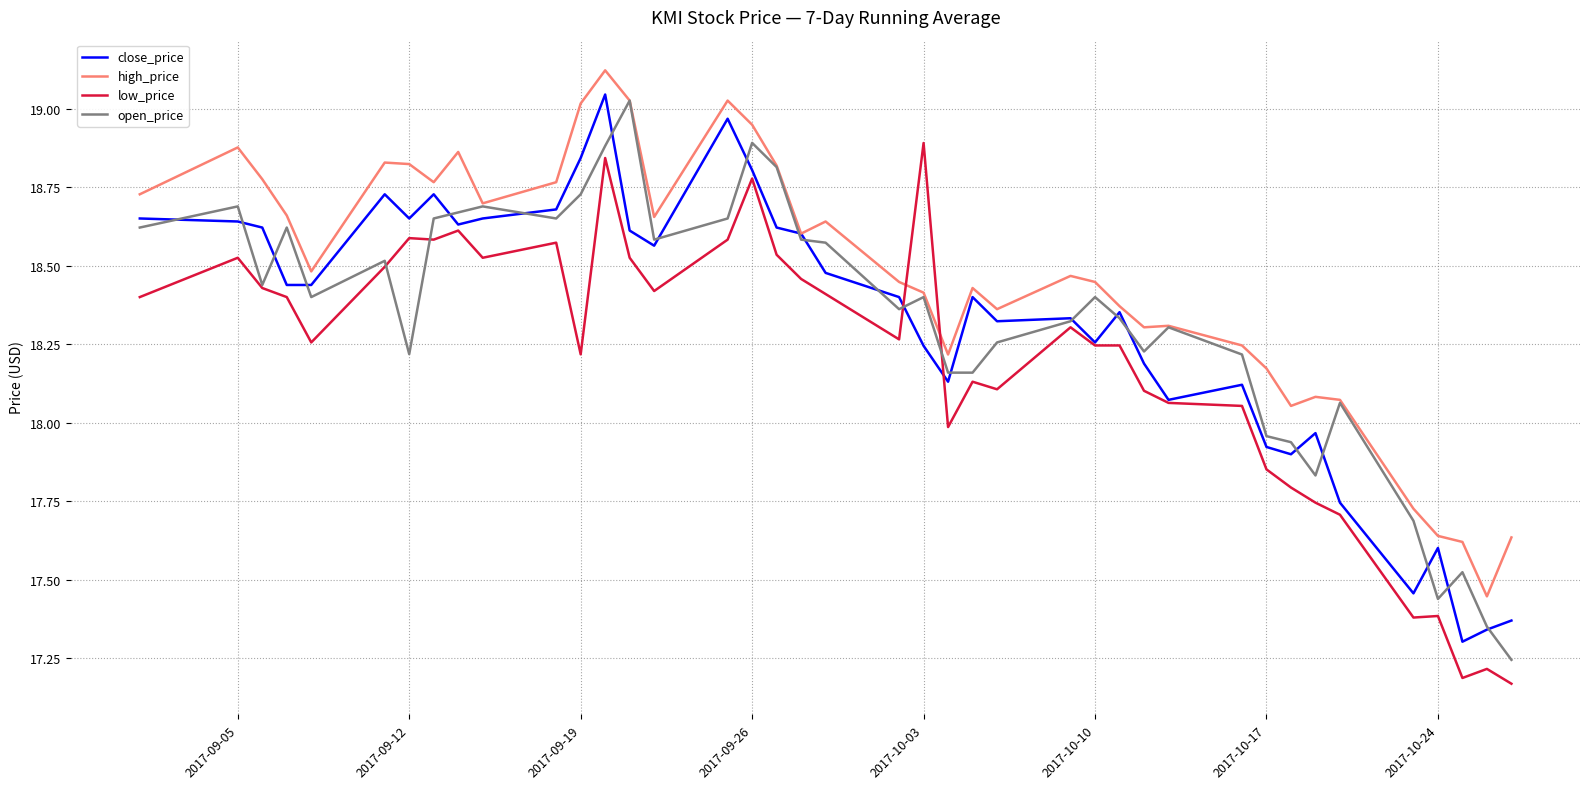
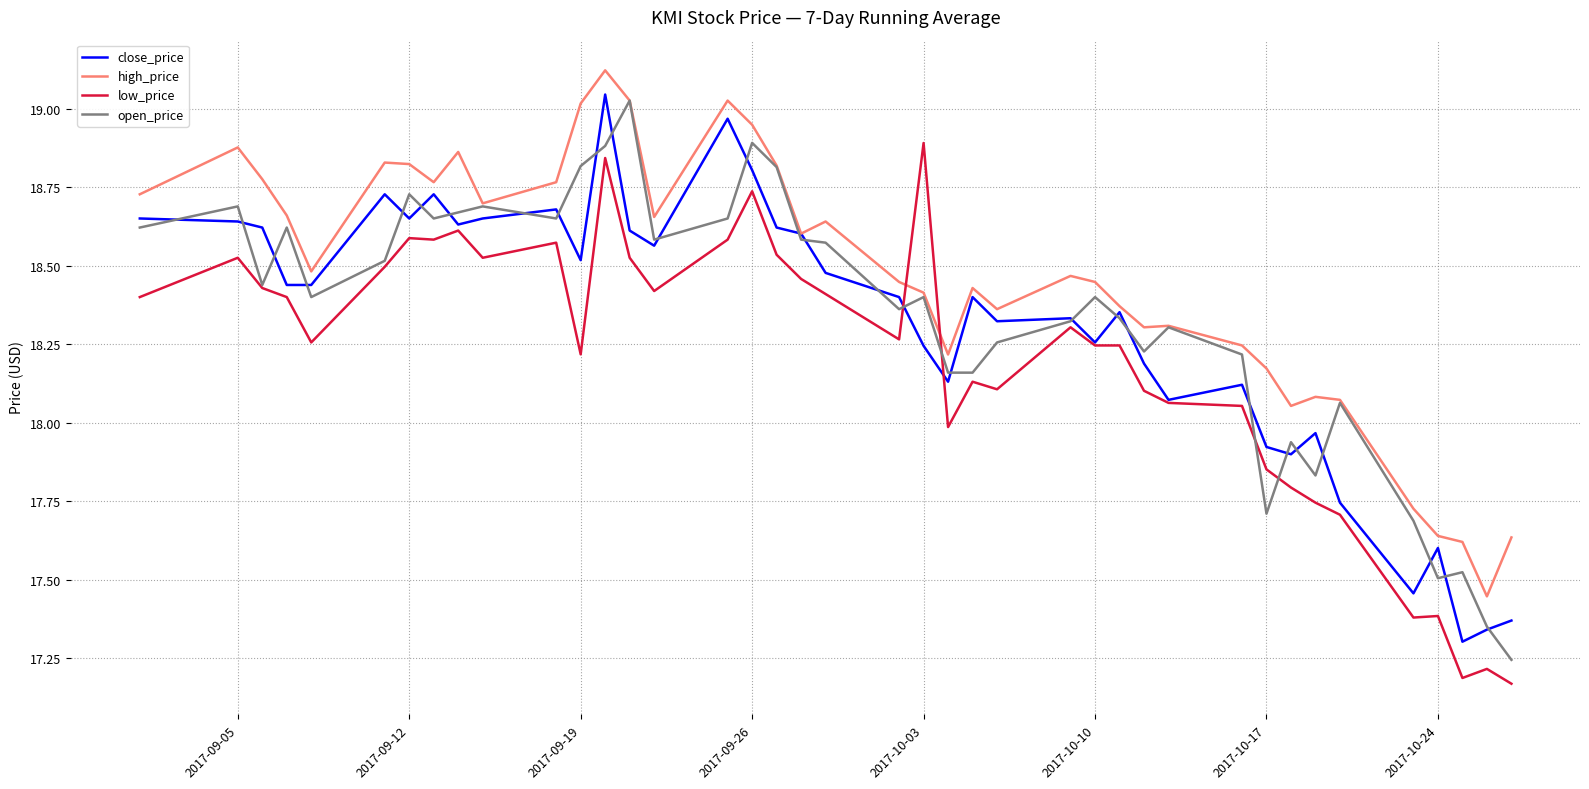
  {
    "close_price": {
      "2017-09-05": 18.64,
      "2017-09-12": 18.65,
-     "2017-09-19": 18.84,
+     "2017-09-19": 18.52,
      "2017-09-26": 18.81,
      "2017-10-03": 18.25,
      "2017-10-10": 18.26,
      "2017-10-17": 17.92,
      "2017-10-24": 17.60
    },
    "high_price": {
      "2017-09-05": 18.88,
      "2017-09-12": 18.82,
      "2017-09-19": 19.02,
      "2017-09-26": 18.95,
      "2017-10-03": 18.41,
      "2017-10-10": 18.45,
      "2017-10-17": 18.17,
      "2017-10-24": 17.64
    },
    "low_price": {
      "2017-09-05": 18.53,
      "2017-09-12": 18.59,
      "2017-09-19": 18.22,
-     "2017-09-26": 18.78,
+     "2017-09-26": 18.74,
      "2017-10-03": 18.89,
      "2017-10-10": 18.25,
      "2017-10-17": 17.85,
      "2017-10-24": 17.38
    },
    "open_price": {
      "2017-09-05": 18.69,
-     "2017-09-12": 18.22,
-     "2017-09-19": 18.73,
+     "2017-09-12": 18.73,
+     "2017-09-19": 18.82,
      "2017-09-26": 18.89,
      "2017-10-03": 18.40,
      "2017-10-10": 18.40,
-     "2017-10-17": 17.96,
-     "2017-10-24": 17.44
+     "2017-10-17": 17.71,
+     "2017-10-24": 17.50
    }
  }
